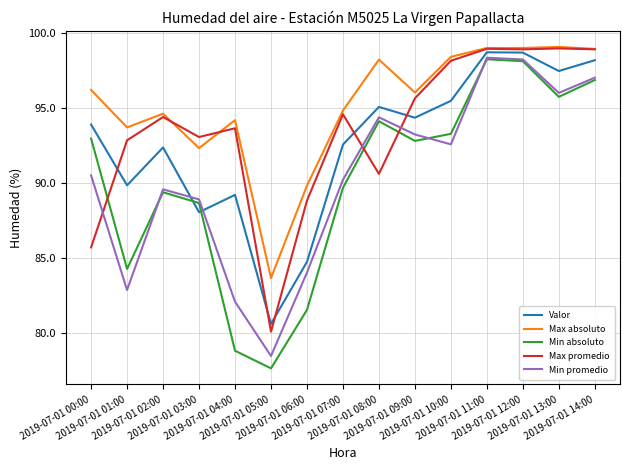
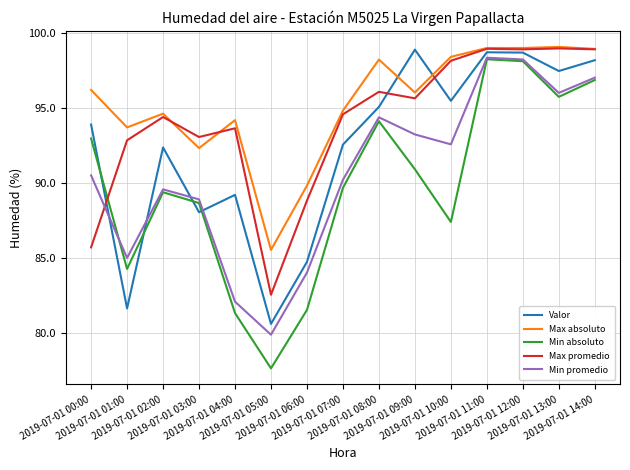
  {
    "Valor": {
      "2019-07-01 00:00": 93.9,
-     "2019-07-01 01:00": 89.9,
+     "2019-07-01 01:00": 81.7,
      "2019-07-01 02:00": 92.4,
      "2019-07-01 03:00": 88.1,
      "2019-07-01 04:00": 89.2,
      "2019-07-01 05:00": 80.6,
      "2019-07-01 06:00": 84.8,
      "2019-07-01 07:00": 92.6,
      "2019-07-01 08:00": 95.1,
-     "2019-07-01 09:00": 94.4,
+     "2019-07-01 09:00": 98.9,
      "2019-07-01 10:00": 95.5,
      "2019-07-01 11:00": 98.7,
      "2019-07-01 12:00": 98.7,
      "2019-07-01 13:00": 97.5,
      "2019-07-01 14:00": 98.2
    },
    "Max absoluto": {
      "2019-07-01 00:00": 96.2,
      "2019-07-01 01:00": 93.7,
      "2019-07-01 02:00": 94.6,
      "2019-07-01 03:00": 92.4,
      "2019-07-01 04:00": 94.2,
-     "2019-07-01 05:00": 83.7,
+     "2019-07-01 05:00": 85.6,
      "2019-07-01 06:00": 89.9,
      "2019-07-01 07:00": 94.9,
      "2019-07-01 08:00": 98.2,
      "2019-07-01 09:00": 96.1,
      "2019-07-01 10:00": 98.4
    },
    "Min absoluto": {
      "2019-07-01 00:00": 93.0,
      "2019-07-01 01:00": 84.3,
      "2019-07-01 02:00": 89.4,
      "2019-07-01 03:00": 88.7,
-     "2019-07-01 04:00": 78.8,
+     "2019-07-01 04:00": 81.4,
      "2019-07-01 05:00": 77.7,
      "2019-07-01 06:00": 81.6,
      "2019-07-01 07:00": 89.7,
      "2019-07-01 08:00": 94.1,
-     "2019-07-01 09:00": 92.8,
-     "2019-07-01 10:00": 93.3,
+     "2019-07-01 09:00": 90.9,
+     "2019-07-01 10:00": 87.4,
      "2019-07-01 13:00": 95.8
    },
    "Max promedio": {
      "2019-07-01 00:00": 85.7,
      "2019-07-01 01:00": 92.9,
      "2019-07-01 02:00": 94.4,
      "2019-07-01 03:00": 93.1,
      "2019-07-01 04:00": 93.7,
-     "2019-07-01 05:00": 80.1,
+     "2019-07-01 05:00": 82.6,
      "2019-07-01 06:00": 88.9,
      "2019-07-01 07:00": 94.6,
-     "2019-07-01 08:00": 90.6,
+     "2019-07-01 08:00": 96.1,
      "2019-07-01 09:00": 95.7,
      "2019-07-01 10:00": 98.2
    },
    "Min promedio": {
      "2019-07-01 00:00": 90.5,
-     "2019-07-01 01:00": 82.9,
+     "2019-07-01 01:00": 85.0,
      "2019-07-01 02:00": 89.6,
      "2019-07-01 03:00": 88.9,
      "2019-07-01 04:00": 82.1,
-     "2019-07-01 05:00": 78.5,
+     "2019-07-01 05:00": 79.9,
      "2019-07-01 06:00": 84.1,
      "2019-07-01 07:00": 90.2,
      "2019-07-01 08:00": 94.4,
      "2019-07-01 09:00": 93.3,
      "2019-07-01 10:00": 92.6,
      "2019-07-01 13:00": 96.0
    }
  }
